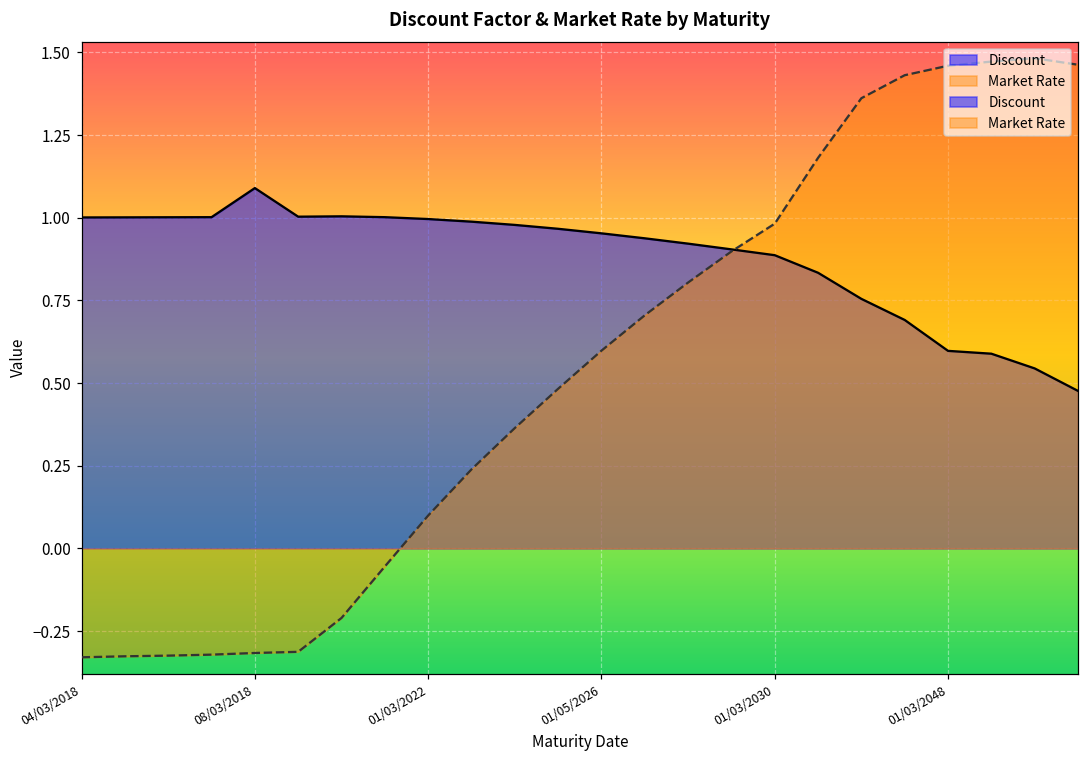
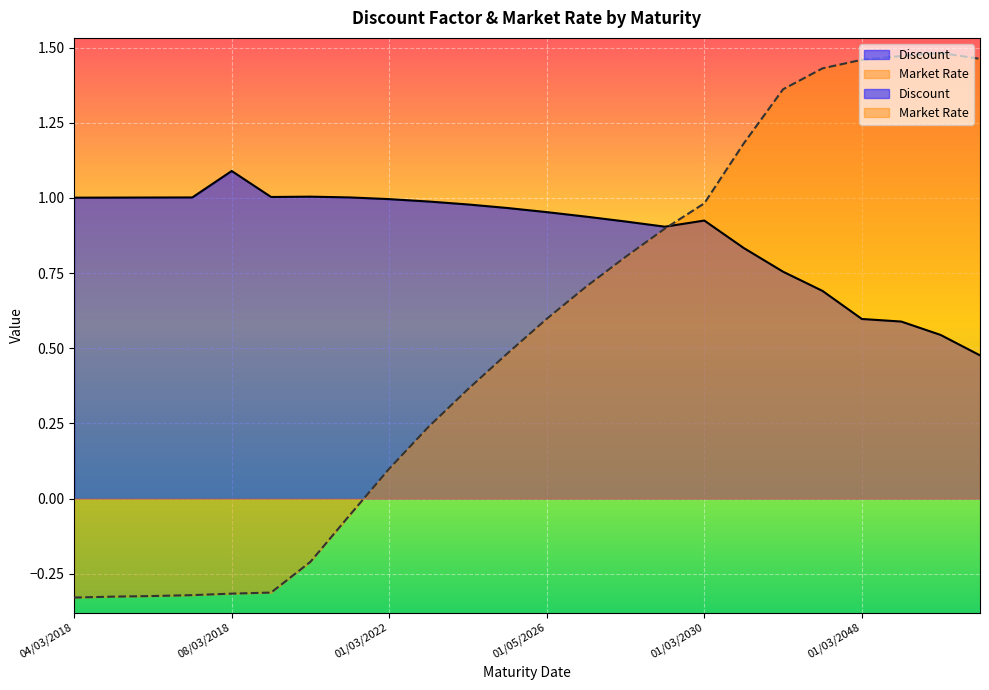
  {
    "Discount": {
      "04/03/2018": 1.00,
      "08/03/2018": 1.09,
      "01/03/2022": 1.00,
      "01/05/2026": 0.95,
-     "01/03/2030": 0.89,
+     "01/03/2030": 0.92,
      "01/03/2048": 0.60
    }
  }
